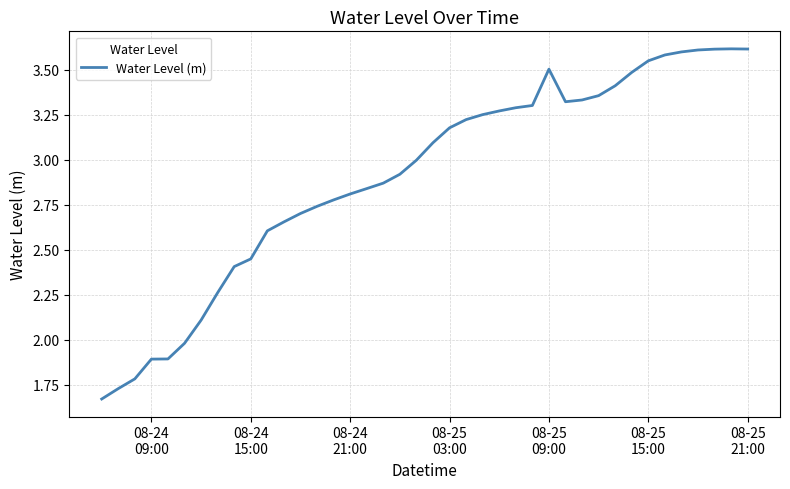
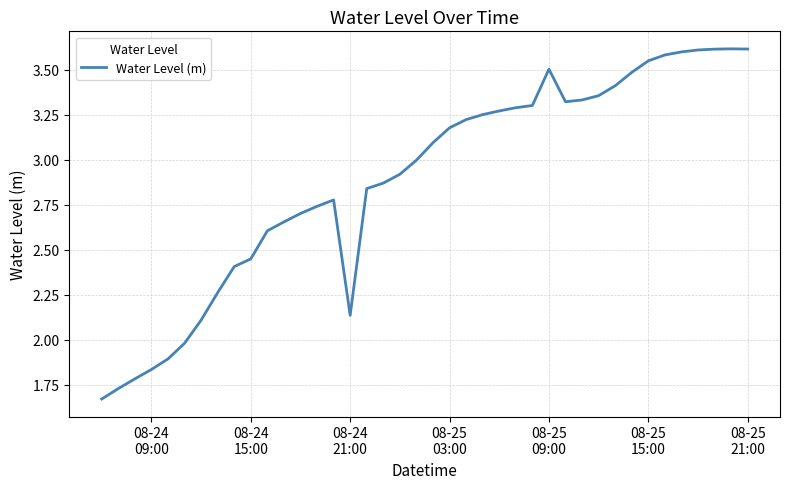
  {
-   "08-24 09:00": 1.89,
+   "08-24 09:00": 1.83,
    "08-24 15:00": 2.45,
-   "08-24 21:00": 2.81,
+   "08-24 21:00": 2.13,
    "08-25 03:00": 3.18,
    "08-25 09:00": 3.50,
    "08-25 15:00": 3.55,
    "08-25 21:00": 3.61
  }
